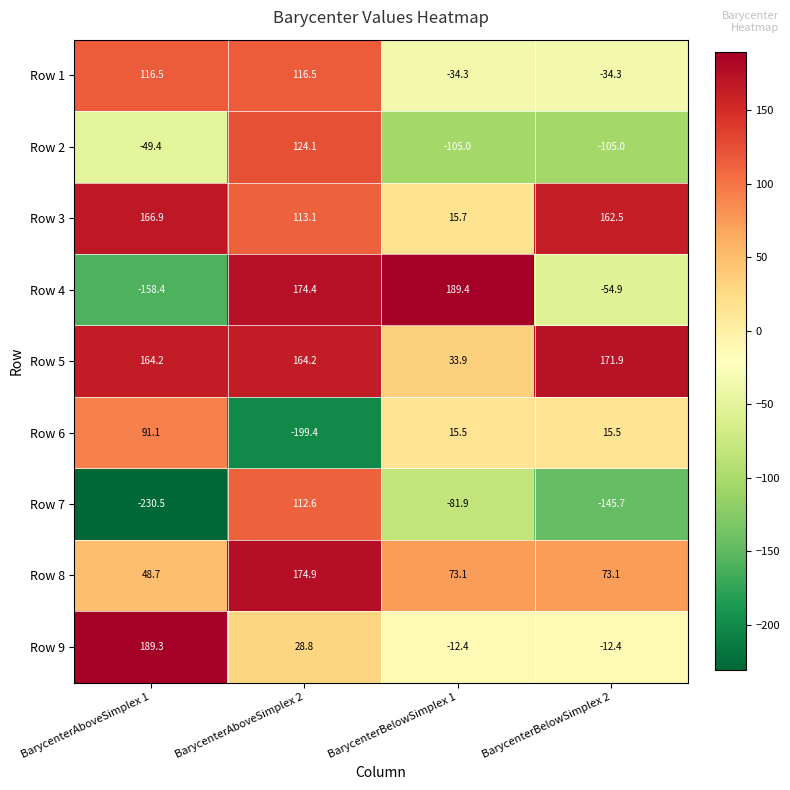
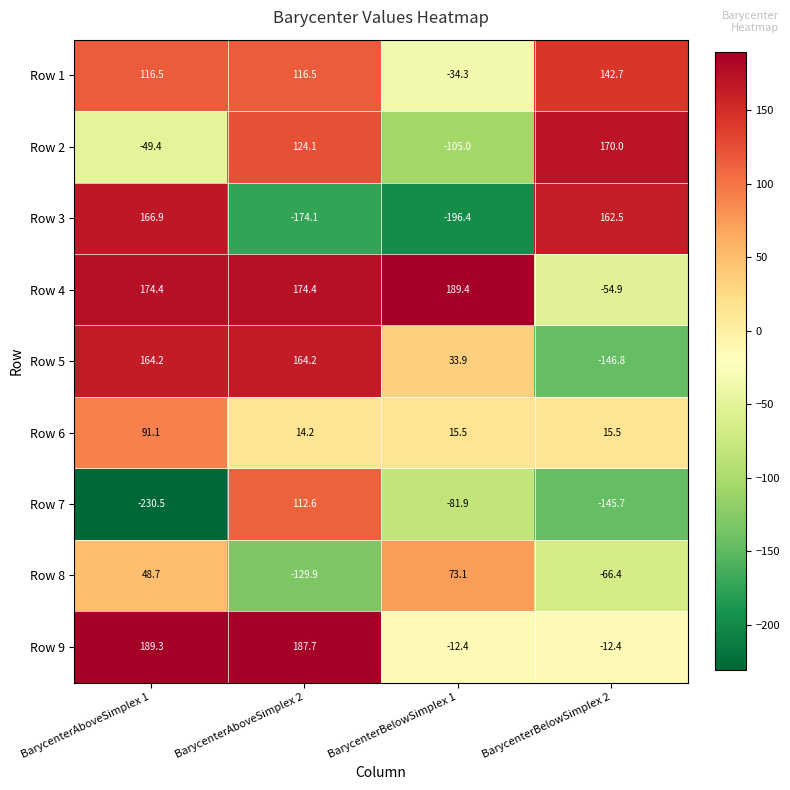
  {
    "Row 1": {
      "BarycenterAboveSimplex 1": 116.5,
      "BarycenterAboveSimplex 2": 116.5,
      "BarycenterBelowSimplex 1": -34.3,
-     "BarycenterBelowSimplex 2": -34.3
+     "BarycenterBelowSimplex 2": 142.7
    },
    "Row 2": {
      "BarycenterAboveSimplex 1": -49.4,
      "BarycenterAboveSimplex 2": 124.1,
      "BarycenterBelowSimplex 1": -105.0,
-     "BarycenterBelowSimplex 2": -105.0
+     "BarycenterBelowSimplex 2": 170.0
    },
    "Row 3": {
      "BarycenterAboveSimplex 1": 166.9,
-     "BarycenterAboveSimplex 2": 113.1,
-     "BarycenterBelowSimplex 1": 15.7,
+     "BarycenterAboveSimplex 2": -174.1,
+     "BarycenterBelowSimplex 1": -196.4,
      "BarycenterBelowSimplex 2": 162.5
    },
    "Row 4": {
-     "BarycenterAboveSimplex 1": -158.4,
+     "BarycenterAboveSimplex 1": 174.4,
      "BarycenterAboveSimplex 2": 174.4,
      "BarycenterBelowSimplex 1": 189.4,
      "BarycenterBelowSimplex 2": -54.9
    },
    "Row 5": {
      "BarycenterAboveSimplex 1": 164.2,
      "BarycenterAboveSimplex 2": 164.2,
      "BarycenterBelowSimplex 1": 33.9,
-     "BarycenterBelowSimplex 2": 171.9
+     "BarycenterBelowSimplex 2": -146.8
    },
    "Row 6": {
      "BarycenterAboveSimplex 1": 91.1,
-     "BarycenterAboveSimplex 2": -199.4,
+     "BarycenterAboveSimplex 2": 14.2,
      "BarycenterBelowSimplex 1": 15.5,
      "BarycenterBelowSimplex 2": 15.5
    },
    "Row 7": {
      "BarycenterAboveSimplex 1": -230.5,
      "BarycenterAboveSimplex 2": 112.6,
      "BarycenterBelowSimplex 1": -81.9,
      "BarycenterBelowSimplex 2": -145.7
    },
    "Row 8": {
      "BarycenterAboveSimplex 1": 48.7,
-     "BarycenterAboveSimplex 2": 174.9,
+     "BarycenterAboveSimplex 2": -129.9,
      "BarycenterBelowSimplex 1": 73.1,
-     "BarycenterBelowSimplex 2": 73.1
+     "BarycenterBelowSimplex 2": -66.4
    },
    "Row 9": {
      "BarycenterAboveSimplex 1": 189.3,
-     "BarycenterAboveSimplex 2": 28.8,
+     "BarycenterAboveSimplex 2": 187.7,
      "BarycenterBelowSimplex 1": -12.4,
      "BarycenterBelowSimplex 2": -12.4
    }
  }
